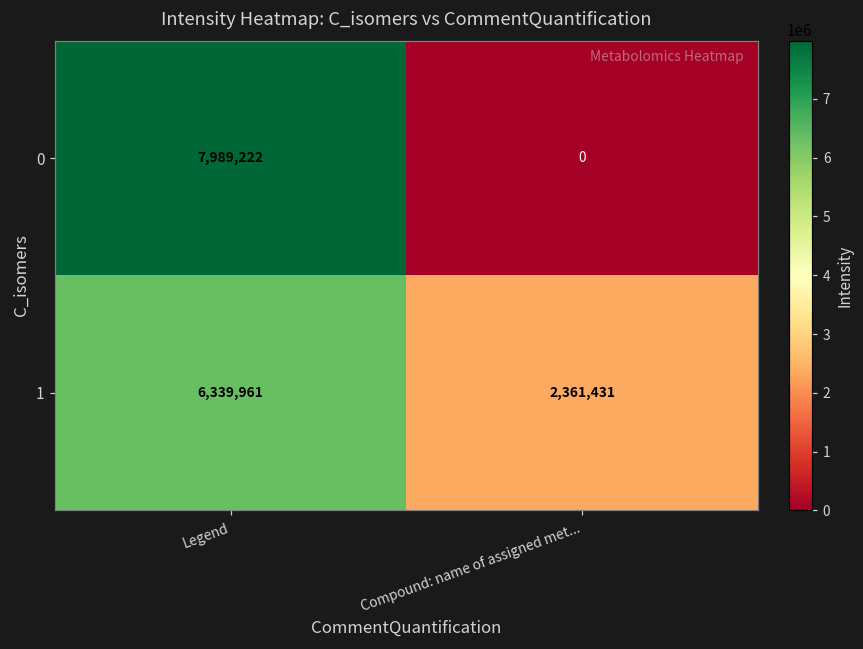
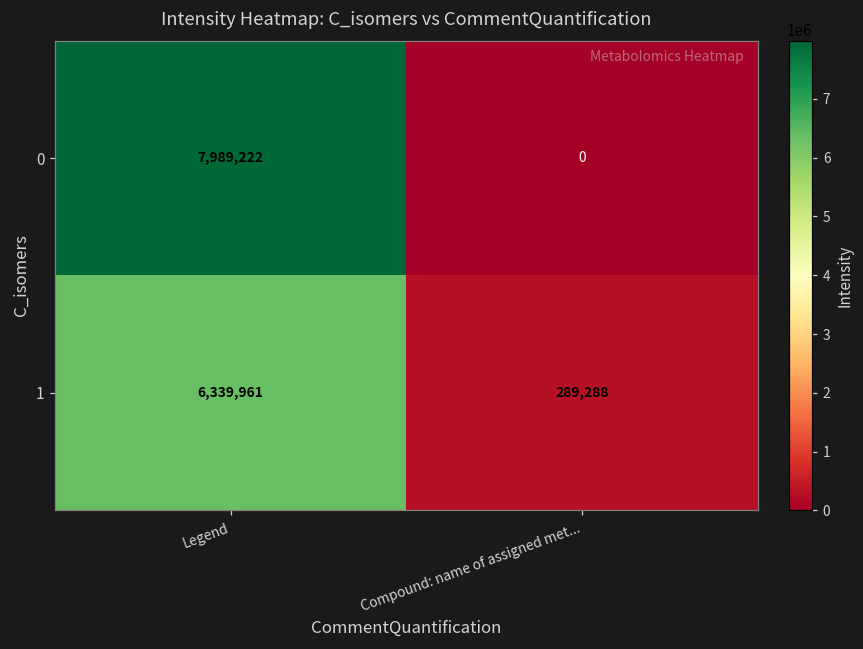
  {
    "0": {
      "Legend": "7,989,222"
    },
    "1": {
      "Legend": "6,339,961",
-     "Compound: name of assigned met...": "2,361,431"
+     "Compound: name of assigned met...": "289,288"
    }
  }
